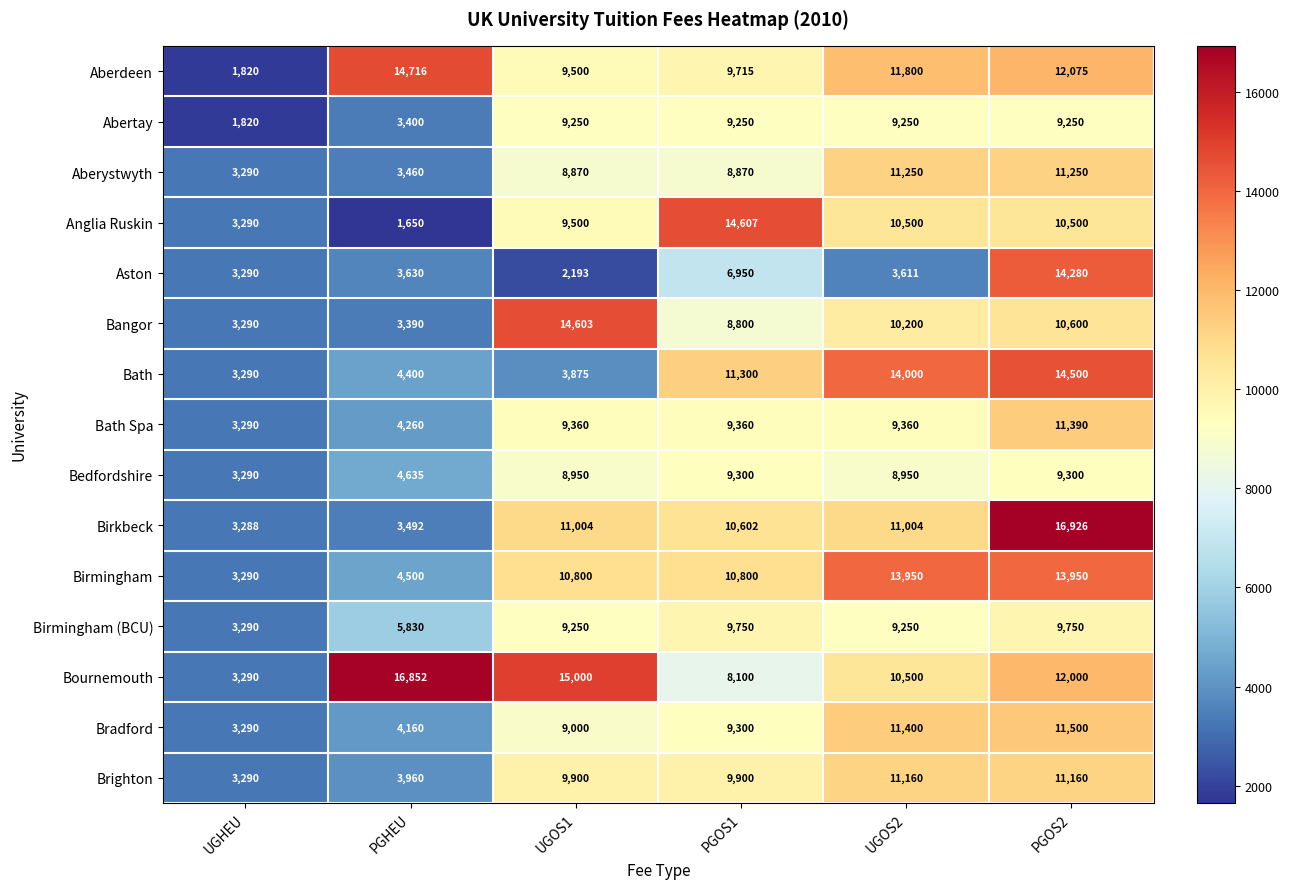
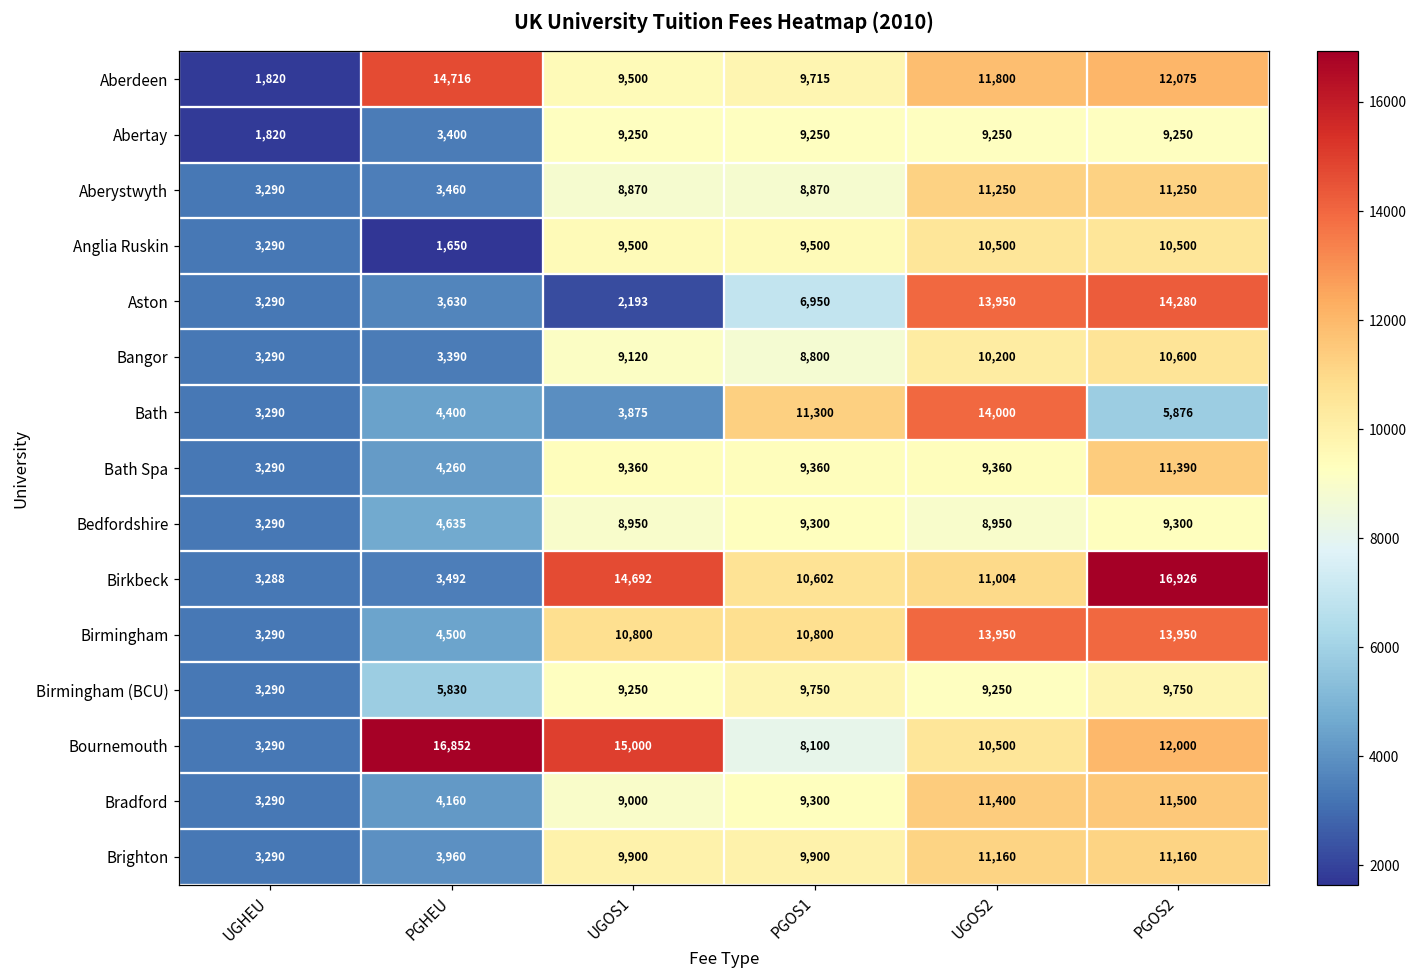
  {
    "Aberdeen": {
      "UGHEU": "1,820",
      "PGHEU": "14,716",
      "UGOS1": "9,500",
      "PGOS1": "9,715",
      "UGOS2": "11,800",
      "PGOS2": "12,075"
    },
    "Abertay": {
      "UGHEU": "1,820",
      "PGHEU": "3,400",
      "UGOS1": "9,250",
      "PGOS1": "9,250",
      "UGOS2": "9,250",
      "PGOS2": "9,250"
    },
    "Aberystwyth": {
      "UGHEU": "3,290",
      "PGHEU": "3,460",
      "UGOS1": "8,870",
      "PGOS1": "8,870",
      "UGOS2": "11,250",
      "PGOS2": "11,250"
    },
    "Anglia Ruskin": {
      "UGHEU": "3,290",
      "PGHEU": "1,650",
      "UGOS1": "9,500",
-     "PGOS1": "14,607",
+     "PGOS1": "9,500",
      "UGOS2": "10,500",
      "PGOS2": "10,500"
    },
    "Aston": {
      "UGHEU": "3,290",
      "PGHEU": "3,630",
      "UGOS1": "2,193",
      "PGOS1": "6,950",
-     "UGOS2": "3,611",
+     "UGOS2": "13,950",
      "PGOS2": "14,280"
    },
    "Bangor": {
      "UGHEU": "3,290",
      "PGHEU": "3,390",
-     "UGOS1": "14,603",
+     "UGOS1": "9,120",
      "PGOS1": "8,800",
      "UGOS2": "10,200",
      "PGOS2": "10,600"
    },
    "Bath": {
      "UGHEU": "3,290",
      "PGHEU": "4,400",
      "UGOS1": "3,875",
      "PGOS1": "11,300",
      "UGOS2": "14,000",
-     "PGOS2": "14,500"
+     "PGOS2": "5,876"
    },
    "Bath Spa": {
      "UGHEU": "3,290",
      "PGHEU": "4,260",
      "UGOS1": "9,360",
      "PGOS1": "9,360",
      "UGOS2": "9,360",
      "PGOS2": "11,390"
    },
    "Bedfordshire": {
      "UGHEU": "3,290",
      "PGHEU": "4,635",
      "UGOS1": "8,950",
      "PGOS1": "9,300",
      "UGOS2": "8,950",
      "PGOS2": "9,300"
    },
    "Birkbeck": {
      "UGHEU": "3,288",
      "PGHEU": "3,492",
-     "UGOS1": "11,004",
+     "UGOS1": "14,692",
      "PGOS1": "10,602",
      "UGOS2": "11,004",
      "PGOS2": "16,926"
    },
    "Birmingham": {
      "UGHEU": "3,290",
      "PGHEU": "4,500",
      "UGOS1": "10,800",
      "PGOS1": "10,800",
      "UGOS2": "13,950",
      "PGOS2": "13,950"
    },
    "Birmingham (BCU)": {
      "UGHEU": "3,290",
      "PGHEU": "5,830",
      "UGOS1": "9,250",
      "PGOS1": "9,750",
      "UGOS2": "9,250",
      "PGOS2": "9,750"
    },
    "Bournemouth": {
      "UGHEU": "3,290",
      "PGHEU": "16,852",
      "UGOS1": "15,000",
      "PGOS1": "8,100",
      "UGOS2": "10,500",
      "PGOS2": "12,000"
    },
    "Bradford": {
      "UGHEU": "3,290",
      "PGHEU": "4,160",
      "UGOS1": "9,000",
      "PGOS1": "9,300",
      "UGOS2": "11,400",
      "PGOS2": "11,500"
    },
    "Brighton": {
      "UGHEU": "3,290",
      "PGHEU": "3,960",
      "UGOS1": "9,900",
      "PGOS1": "9,900",
      "UGOS2": "11,160",
      "PGOS2": "11,160"
    }
  }
